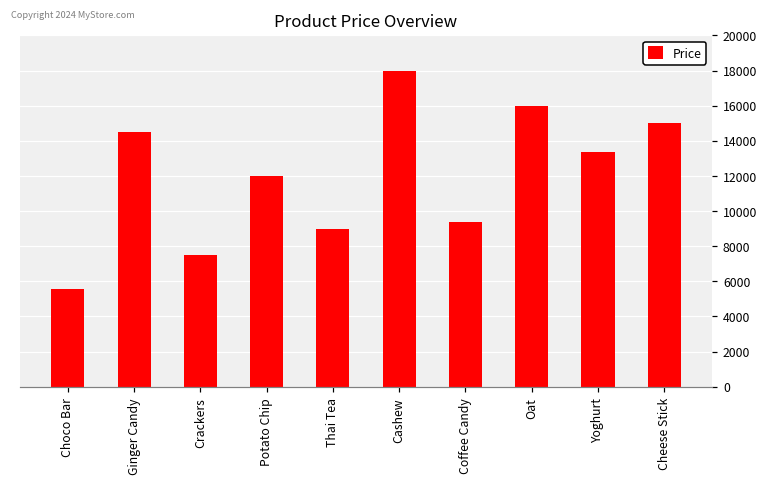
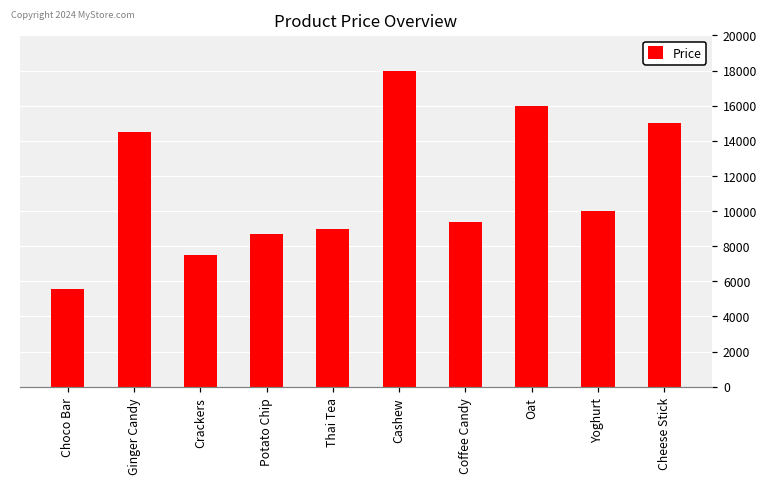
  {
    "Choco Bar": 5500,
    "Ginger Candy": 14500,
    "Crackers": 7500,
-   "Potato Chip": 12000,
+   "Potato Chip": 8700,
    "Thai Tea": 9000,
    "Cashew": 18000,
    "Coffee Candy": 9400,
    "Oat": 16000,
-   "Yoghurt": 13300,
+   "Yoghurt": 10000,
    "Cheese Stick": 15000
  }
